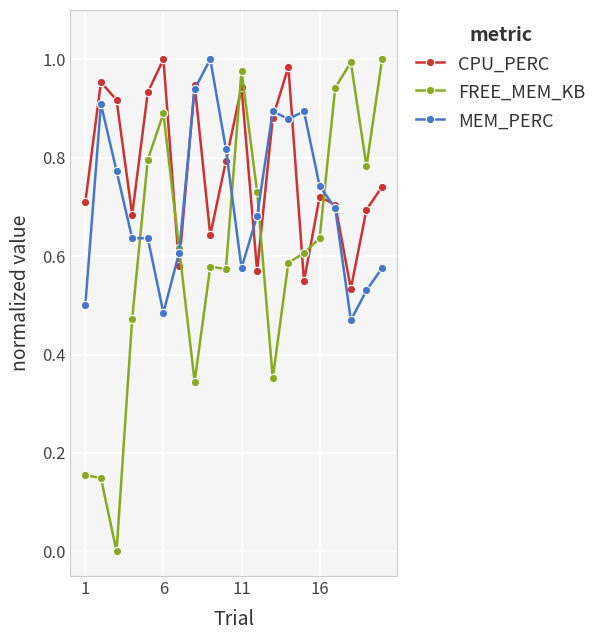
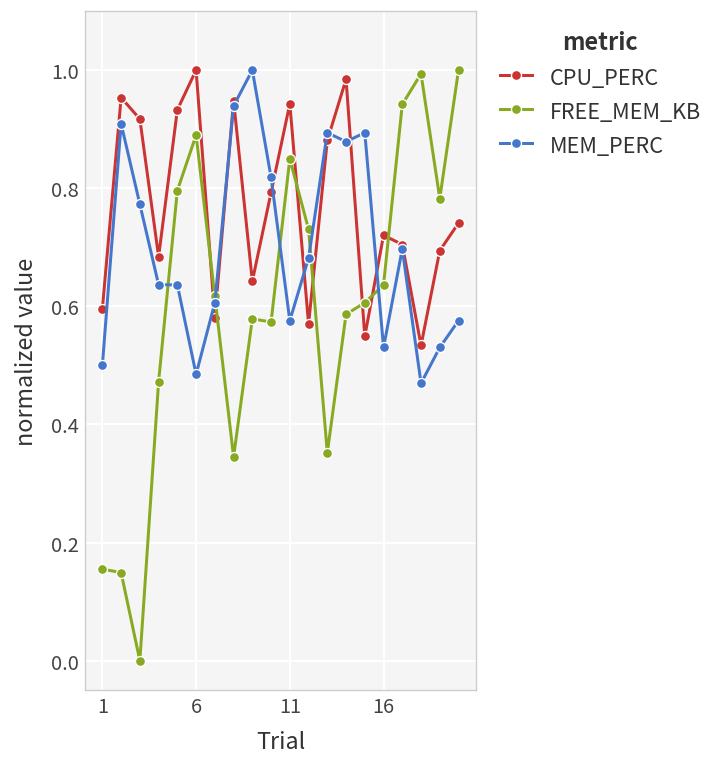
  {
    "CPU_PERC": {
-     "1": 0.71,
+     "1": 0.60,
      "6": 1.00,
      "11": 0.94,
      "16": 0.72
    },
    "FREE_MEM_KB": {
      "1": 0.16,
      "6": 0.89,
-     "11": 0.98,
+     "11": 0.85,
      "16": 0.64
    },
    "MEM_PERC": {
      "1": 0.50,
      "6": 0.48,
      "11": 0.58,
-     "16": 0.74
+     "16": 0.53
    }
  }
